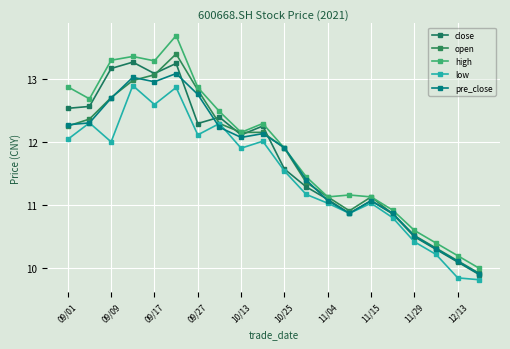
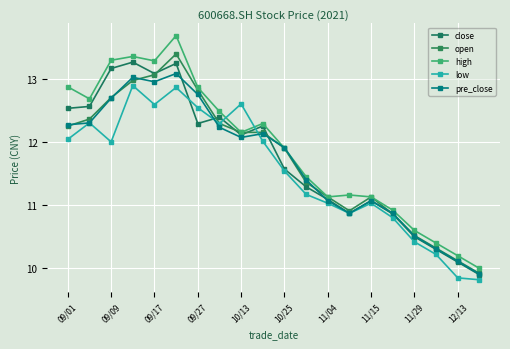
  {
    "low": {
      "09/01": 12.0,
      "09/09": 12.0,
      "09/17": 12.6,
-     "09/27": 12.1,
-     "10/13": 11.9,
+     "09/27": 12.5,
+     "10/13": 12.6,
      "11/29": 10.4,
      "12/13": 9.9
    }
  }
